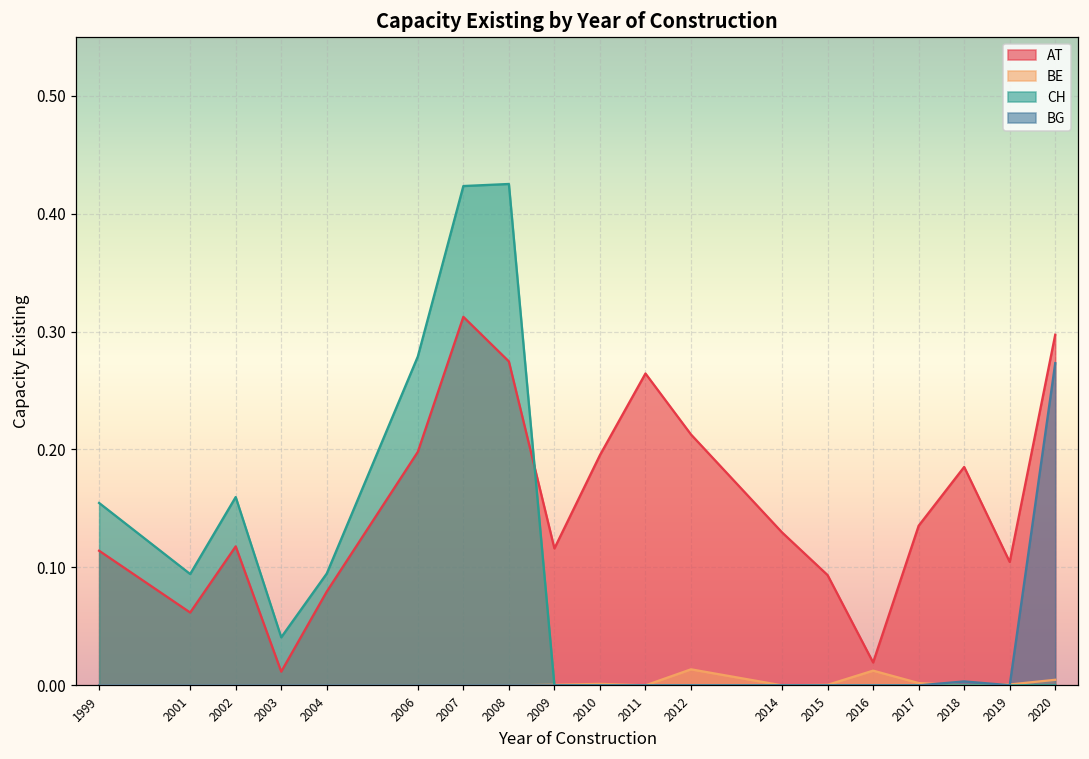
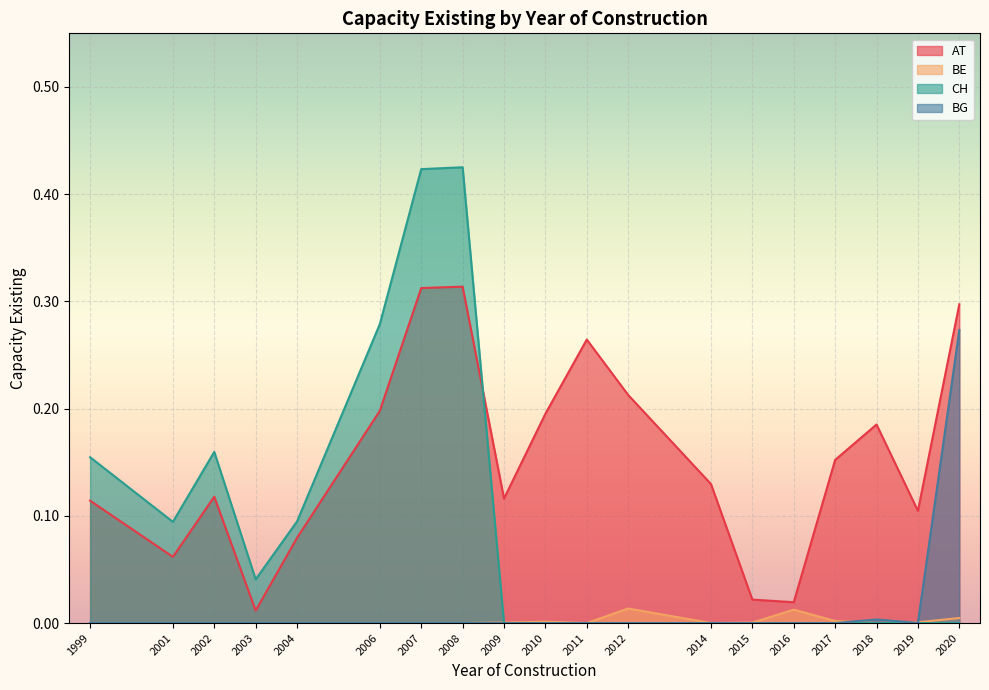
  {
    "AT": {
      "1999": 0.114,
      "2001": 0.062,
      "2002": 0.118,
      "2003": 0.012,
      "2004": 0.080,
      "2006": 0.198,
      "2007": 0.312,
-     "2008": 0.275,
+     "2008": 0.314,
      "2009": 0.116,
      "2010": 0.195,
      "2011": 0.264,
      "2012": 0.213,
      "2014": 0.130,
-     "2015": 0.093,
+     "2015": 0.022,
      "2016": 0.019,
-     "2017": 0.135,
+     "2017": 0.152,
      "2018": 0.185,
      "2019": 0.105,
      "2020": 0.297
    },
    "BE": {
      "2012": 0.014,
      "2016": 0.012,
      "2020": 0.005
    }
  }
